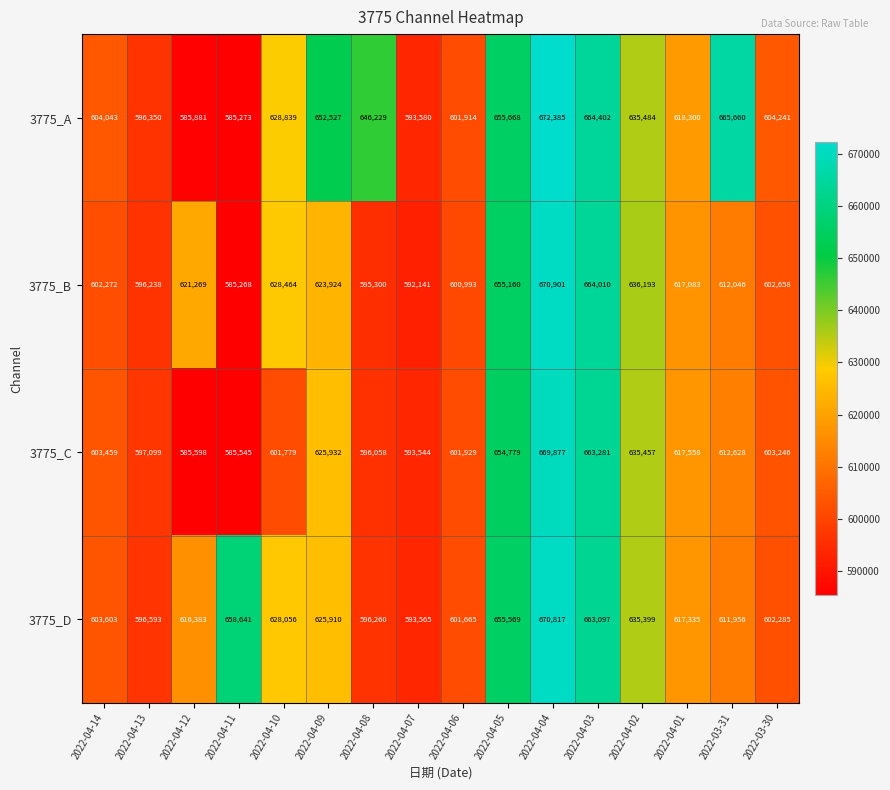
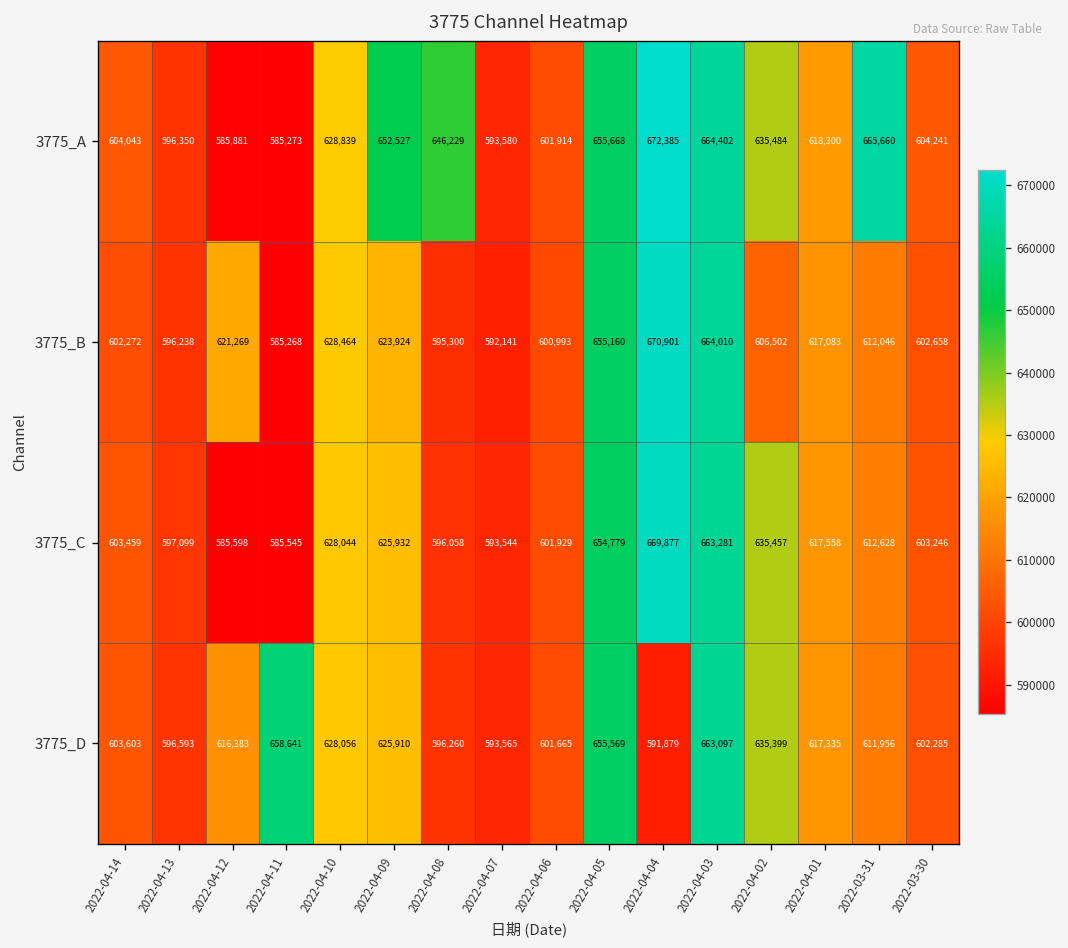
  {
    "3775_A": {
      "2022-04-14": "604,043",
      "2022-04-13": "596,350",
      "2022-04-12": "585,881",
      "2022-04-11": "585,273",
      "2022-04-10": "628,839",
      "2022-04-09": "652,527",
      "2022-04-08": "646,229",
      "2022-04-07": "593,580",
      "2022-04-06": "601,914",
      "2022-04-05": "655,668",
      "2022-04-04": "672,385",
      "2022-04-03": "664,402",
      "2022-04-02": "635,484",
      "2022-04-01": "618,300",
      "2022-03-31": "665,660",
      "2022-03-30": "604,241"
    },
    "3775_B": {
      "2022-04-14": "602,272",
      "2022-04-13": "596,238",
      "2022-04-12": "621,269",
      "2022-04-11": "585,268",
      "2022-04-10": "628,464",
      "2022-04-09": "623,924",
      "2022-04-08": "595,300",
      "2022-04-07": "592,141",
      "2022-04-06": "600,993",
      "2022-04-05": "655,160",
      "2022-04-04": "670,901",
      "2022-04-03": "664,010",
-     "2022-04-02": "636,193",
+     "2022-04-02": "606,502",
      "2022-04-01": "617,083",
      "2022-03-31": "612,046",
      "2022-03-30": "602,658"
    },
    "3775_C": {
      "2022-04-14": "603,459",
      "2022-04-13": "597,099",
      "2022-04-12": "585,598",
      "2022-04-11": "585,545",
-     "2022-04-10": "601,779",
+     "2022-04-10": "628,044",
      "2022-04-09": "625,932",
      "2022-04-08": "596,058",
      "2022-04-07": "593,544",
      "2022-04-06": "601,929",
      "2022-04-05": "654,779",
      "2022-04-04": "669,877",
      "2022-04-03": "663,281",
      "2022-04-02": "635,457",
      "2022-04-01": "617,558",
      "2022-03-31": "612,628",
      "2022-03-30": "603,246"
    },
    "3775_D": {
      "2022-04-14": "603,603",
      "2022-04-13": "596,593",
      "2022-04-12": "616,383",
      "2022-04-11": "658,641",
      "2022-04-10": "628,056",
      "2022-04-09": "625,910",
      "2022-04-08": "596,260",
      "2022-04-07": "593,565",
      "2022-04-06": "601,665",
      "2022-04-05": "655,569",
-     "2022-04-04": "670,817",
+     "2022-04-04": "591,879",
      "2022-04-03": "663,097",
      "2022-04-02": "635,399",
      "2022-04-01": "617,335",
      "2022-03-31": "611,956",
      "2022-03-30": "602,285"
    }
  }
